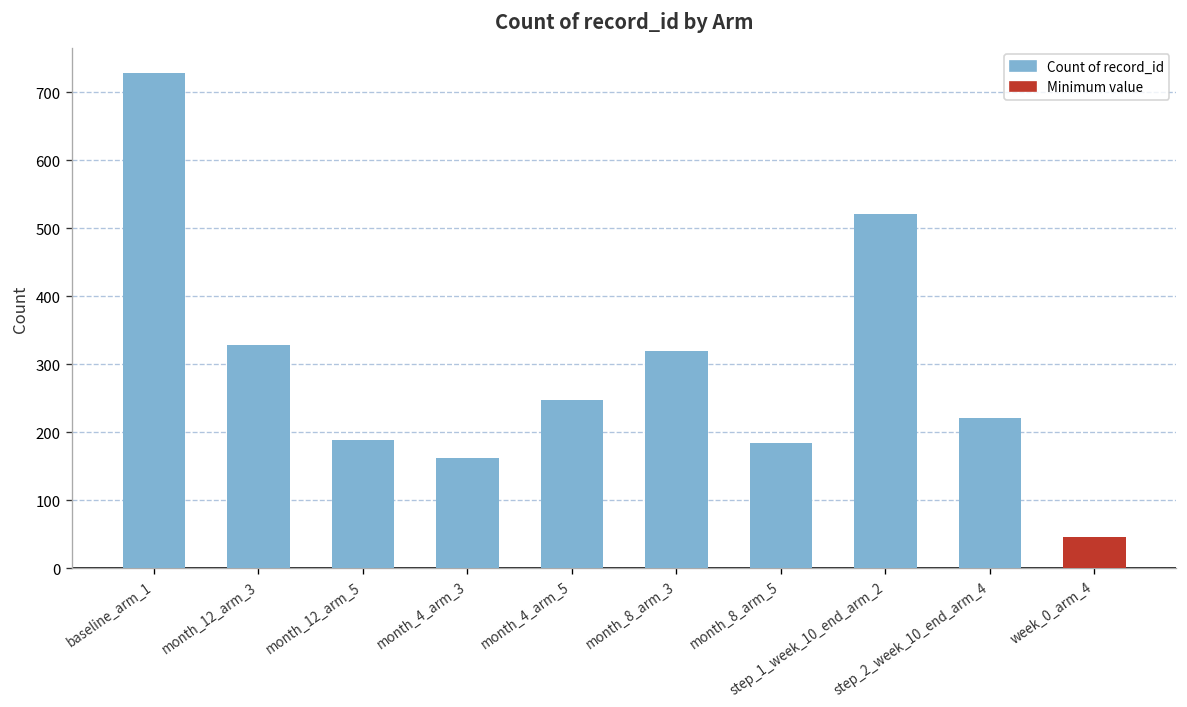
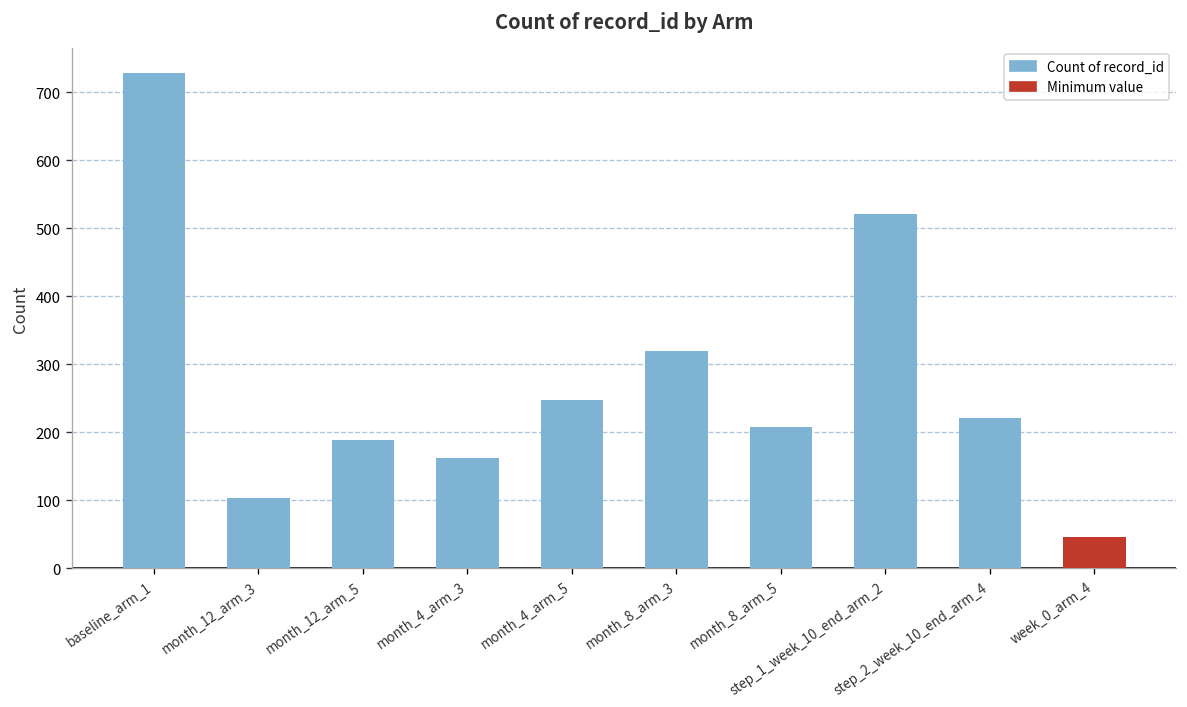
  {
    "baseline_arm_1": 730,
-   "month_12_arm_3": 330,
+   "month_12_arm_3": 100,
    "month_12_arm_5": 190,
    "month_4_arm_3": 160,
    "month_4_arm_5": 250,
    "month_8_arm_3": 320,
-   "month_8_arm_5": 180,
+   "month_8_arm_5": 210,
    "step_1_week_10_end_arm_2": 520,
    "step_2_week_10_end_arm_4": 220,
    "week_0_arm_4": 50
  }
